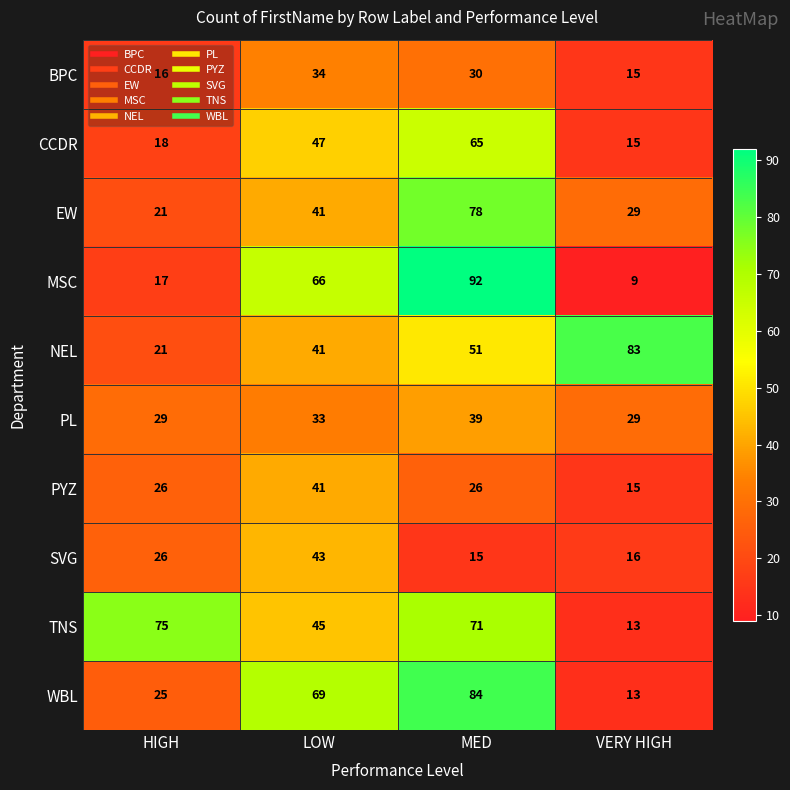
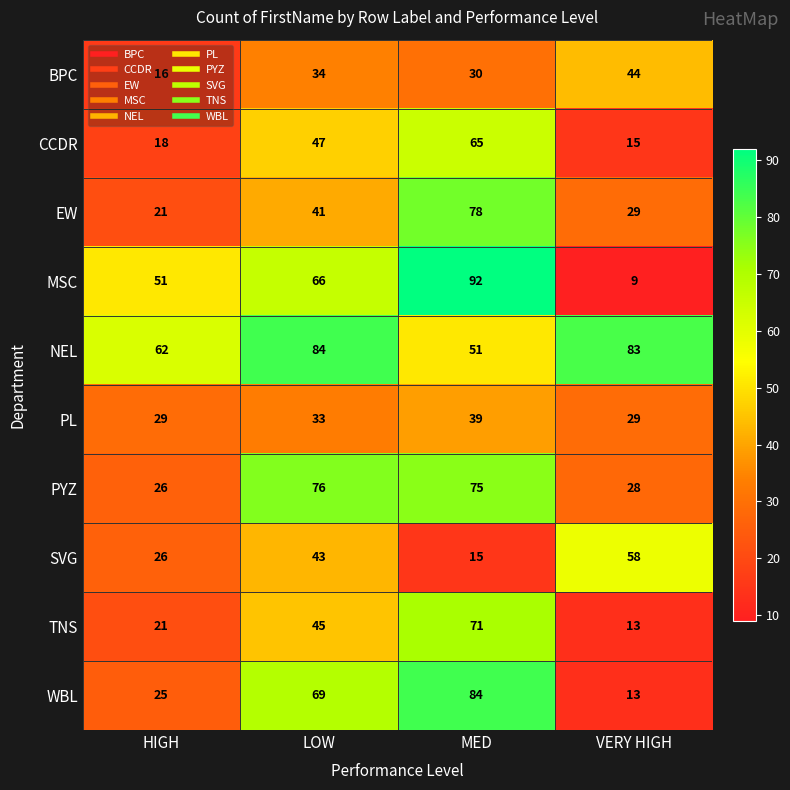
  {
    "BPC": {
      "LOW": 34,
      "MED": 30,
-     "VERY HIGH": 15
+     "VERY HIGH": 44
    },
    "CCDR": {
      "HIGH": 18,
      "LOW": 47,
      "MED": 65,
      "VERY HIGH": 15
    },
    "EW": {
      "HIGH": 21,
      "LOW": 41,
      "MED": 78,
      "VERY HIGH": 29
    },
    "MSC": {
-     "HIGH": 17,
+     "HIGH": 51,
      "LOW": 66,
      "MED": 92,
      "VERY HIGH": 9
    },
    "NEL": {
-     "HIGH": 21,
-     "LOW": 41,
+     "HIGH": 62,
+     "LOW": 84,
      "MED": 51,
      "VERY HIGH": 83
    },
    "PL": {
      "HIGH": 29,
      "LOW": 33,
      "MED": 39,
      "VERY HIGH": 29
    },
    "PYZ": {
      "HIGH": 26,
-     "LOW": 41,
-     "MED": 26,
-     "VERY HIGH": 15
+     "LOW": 76,
+     "MED": 75,
+     "VERY HIGH": 28
    },
    "SVG": {
      "HIGH": 26,
      "LOW": 43,
      "MED": 15,
-     "VERY HIGH": 16
+     "VERY HIGH": 58
    },
    "TNS": {
-     "HIGH": 75,
+     "HIGH": 21,
      "LOW": 45,
      "MED": 71,
      "VERY HIGH": 13
    },
    "WBL": {
      "HIGH": 25,
      "LOW": 69,
      "MED": 84,
      "VERY HIGH": 13
    }
  }
